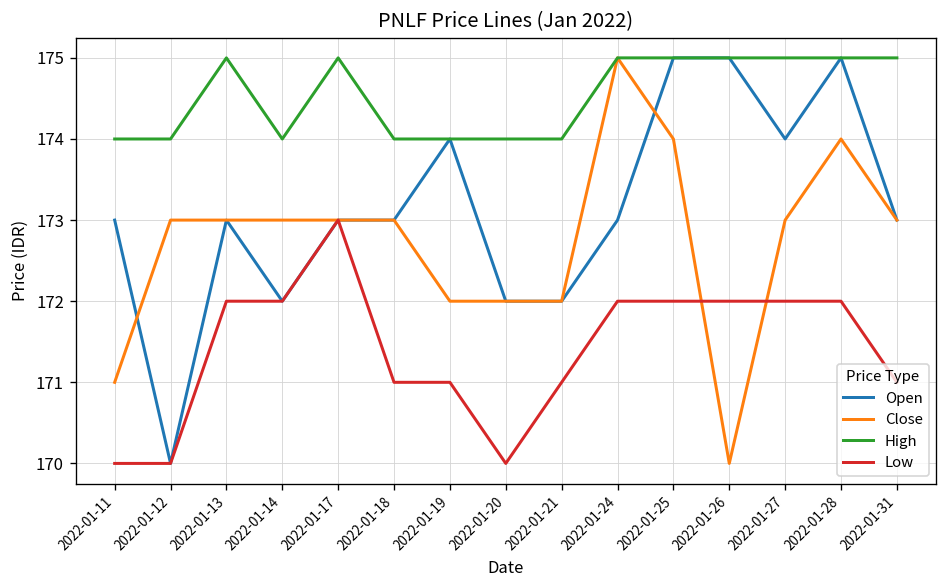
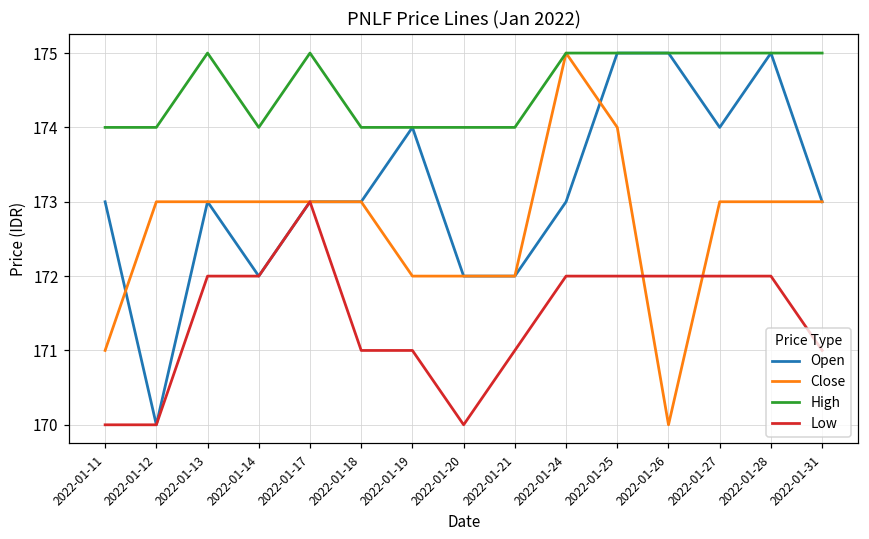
  {
    "Open": {
      "2022-01-11": 173,
      "2022-01-24": 173,
      "2022-01-27": 174
    },
    "Close": {
      "2022-01-11": 171,
      "2022-01-12": 173,
      "2022-01-14": 173,
      "2022-01-19": 172,
      "2022-01-25": 174,
      "2022-01-26": 170,
      "2022-01-27": 173,
-     "2022-01-28": 174
+     "2022-01-28": 173
    },
    "High": {
      "2022-01-11": 174,
      "2022-01-12": 174,
      "2022-01-13": 175,
      "2022-01-14": 174,
      "2022-01-17": 175,
      "2022-01-18": 174,
      "2022-01-20": 174,
      "2022-01-21": 174,
      "2022-01-27": 175,
      "2022-01-31": 175
    },
    "Low": {
      "2022-01-11": 170,
      "2022-01-13": 172,
      "2022-01-18": 171,
      "2022-01-19": 171,
      "2022-01-20": 170,
      "2022-01-21": 171,
      "2022-01-24": 172,
      "2022-01-25": 172,
      "2022-01-26": 172,
      "2022-01-27": 172,
      "2022-01-28": 172
    }
  }
